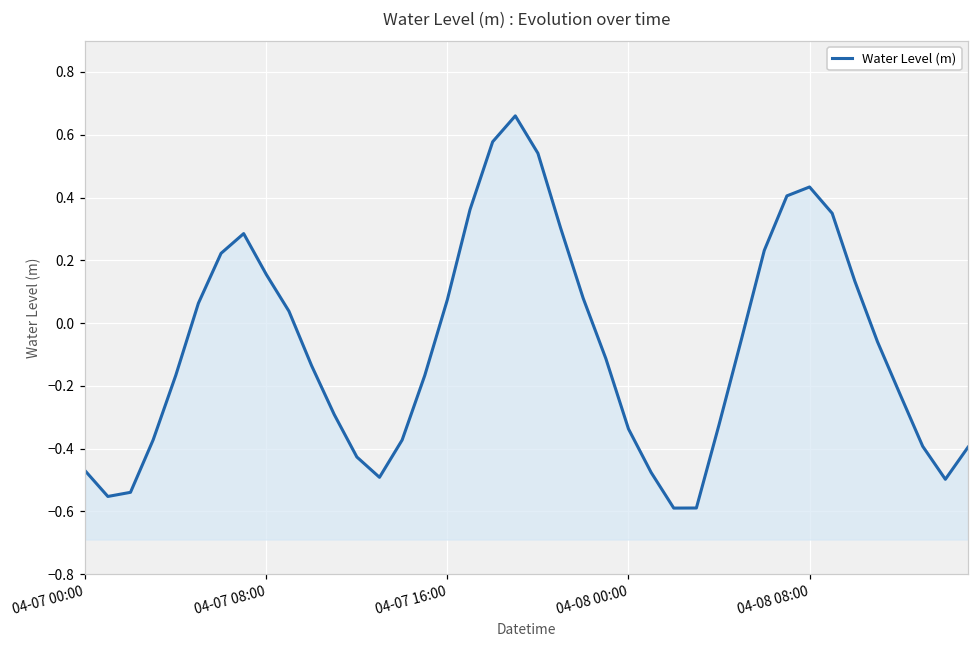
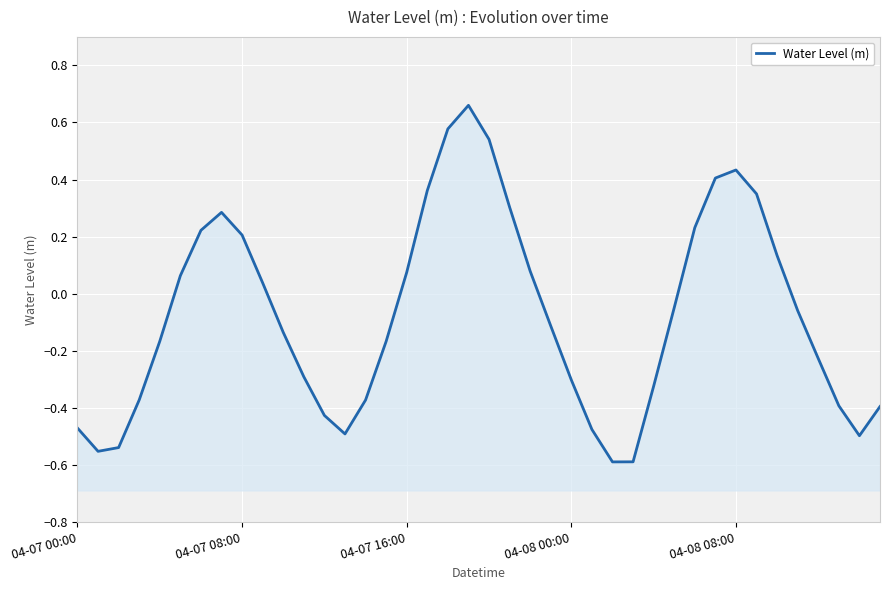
  {
    "04-07 00:00": -0.47,
-   "04-07 08:00": 0.15,
+   "04-07 08:00": 0.21,
    "04-07 16:00": 0.07,
-   "04-08 00:00": -0.34,
+   "04-08 00:00": -0.30,
    "04-08 08:00": 0.43
  }
